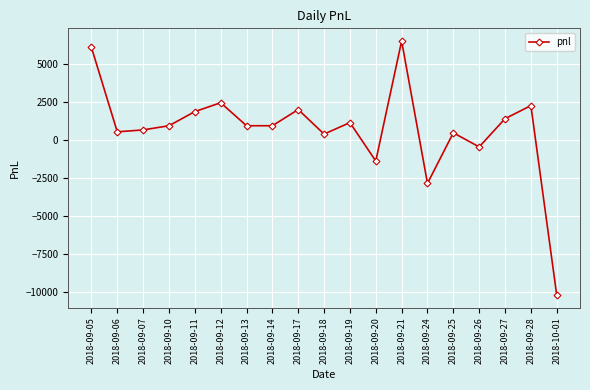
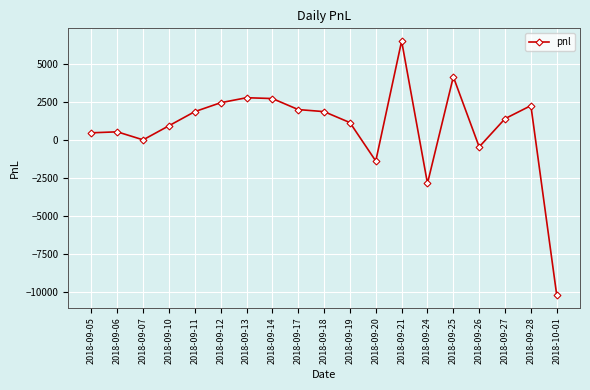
  {
-   "2018-09-05": 6100,
+   "2018-09-05": 500,
    "2018-09-06": 500,
-   "2018-09-07": 700,
+   "2018-09-07": 0,
    "2018-09-10": 900,
    "2018-09-11": 1900,
    "2018-09-12": 2400,
-   "2018-09-13": 900,
-   "2018-09-14": 900,
+   "2018-09-13": 2800,
+   "2018-09-14": 2700,
    "2018-09-17": 2000,
-   "2018-09-18": 400,
+   "2018-09-18": 1900,
    "2018-09-19": 1100,
    "2018-09-20": -1400,
    "2018-09-21": 6500,
    "2018-09-24": -2900,
-   "2018-09-25": 500,
+   "2018-09-25": 4200,
    "2018-09-26": -500,
    "2018-09-27": 1400,
    "2018-09-28": 2300,
    "2018-10-01": -10200
  }
